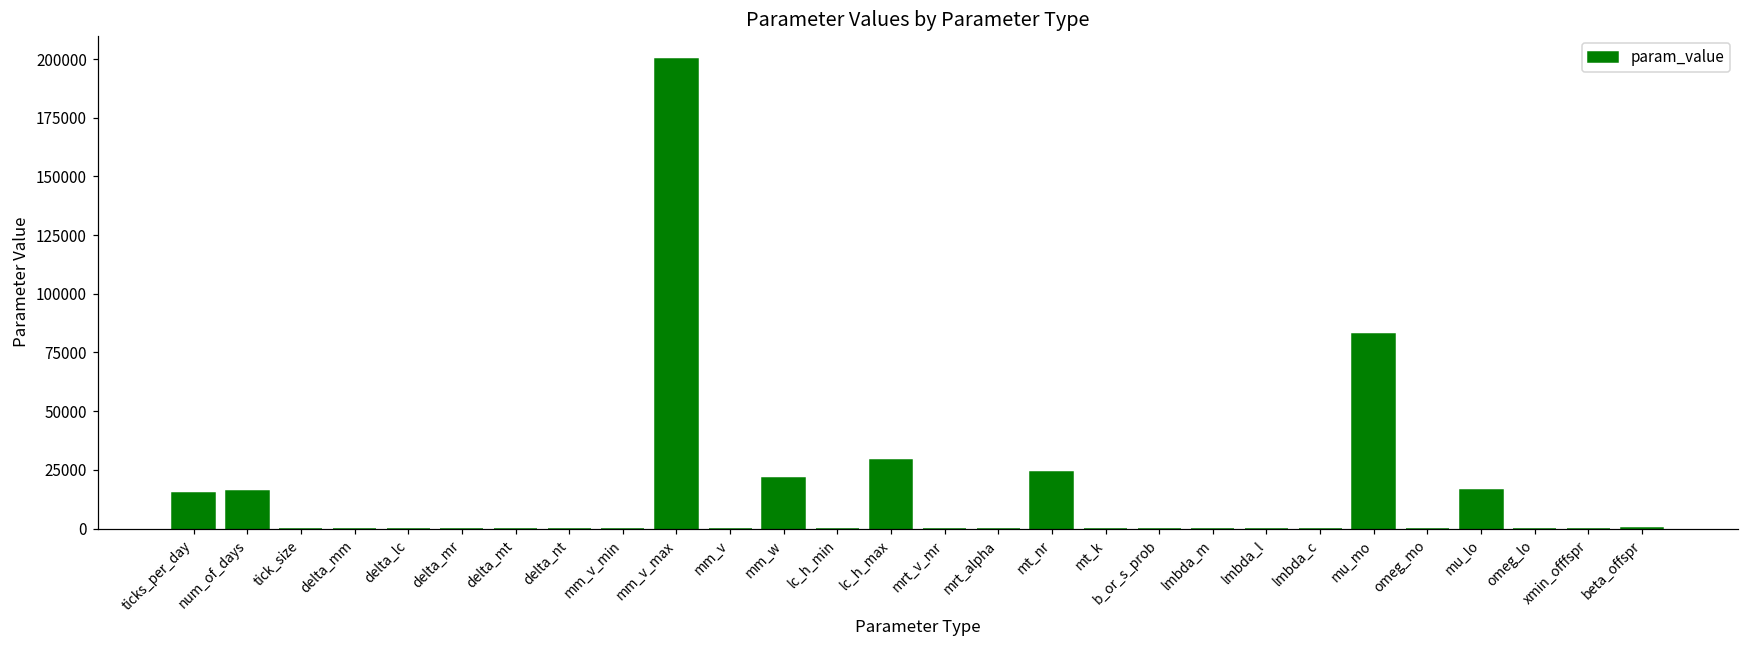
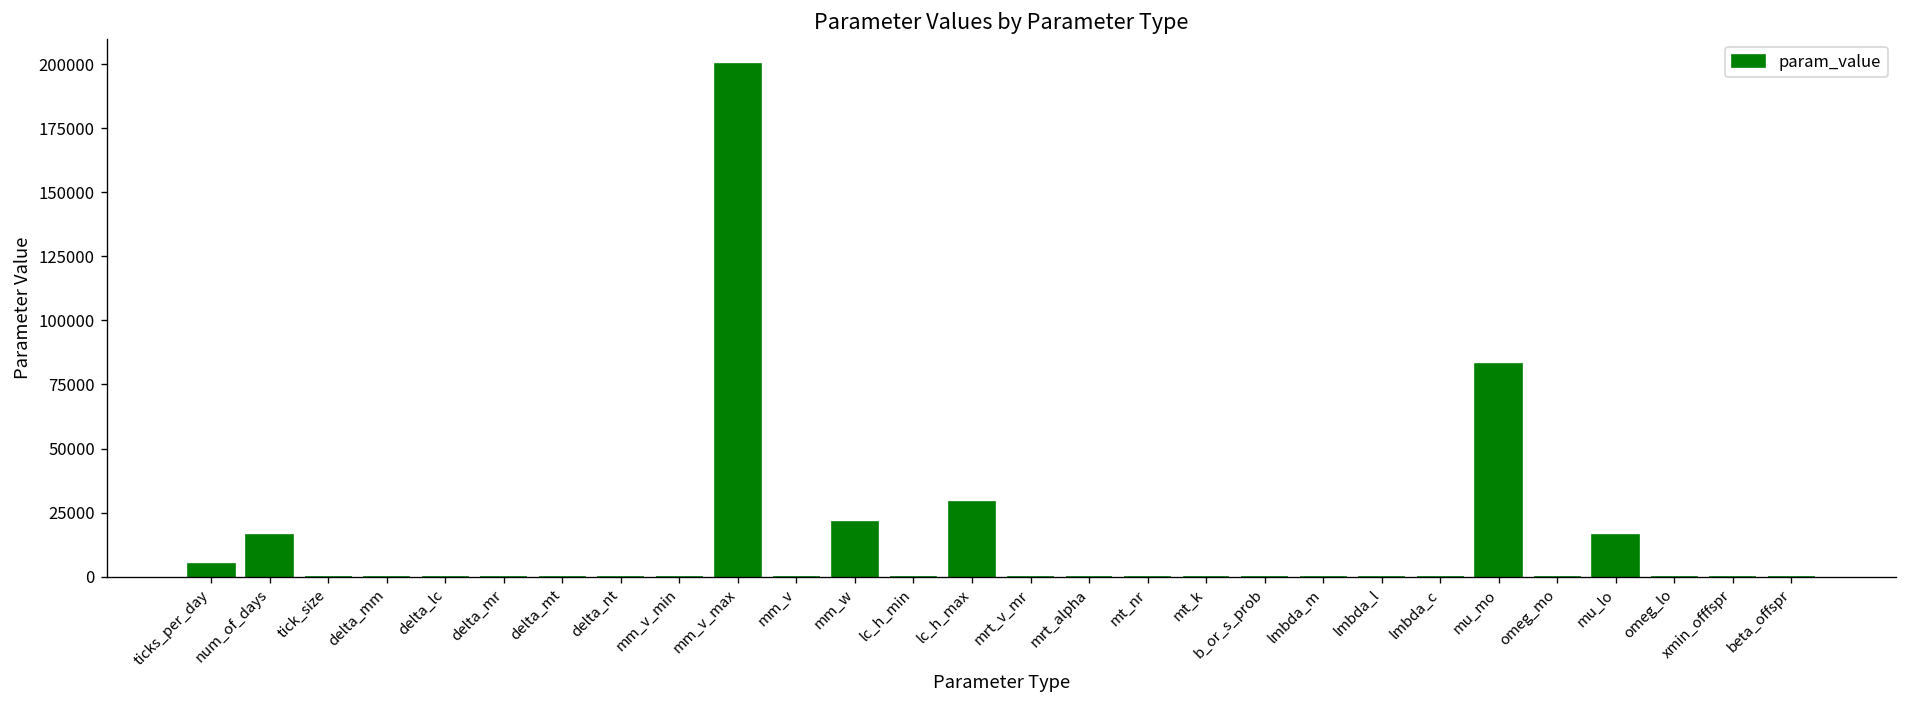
  {
-   "ticks_per_day": 15000,
+   "ticks_per_day": 5000,
    "num_of_days": 16000,
    "mm_v_max": 200000,
    "mm_w": 21000,
    "lc_h_max": 29000,
-   "mt_nr": 24000,
+   "mt_nr": 0,
    "mu_mo": 83000,
    "mu_lo": 16000
  }
